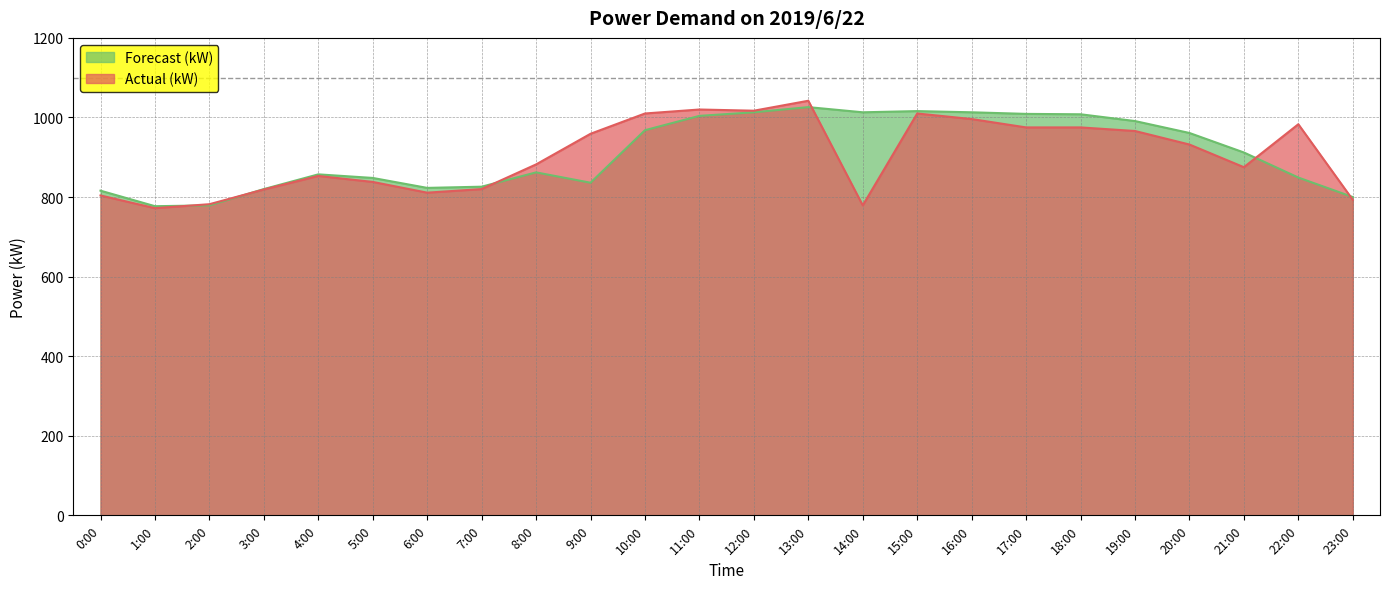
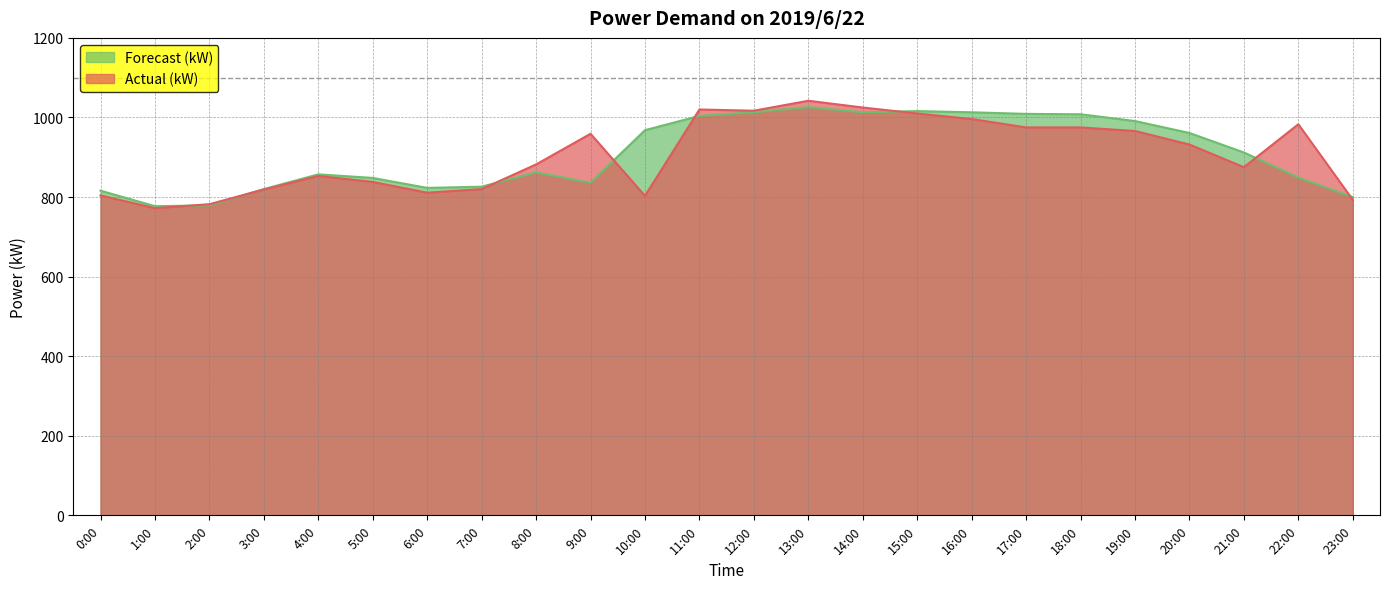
  {
    "Forecast (kW)": {
      "0:00": 820,
      "5:00": 850,
      "6:00": 820,
      "8:00": 860,
      "9:00": 840,
      "10:00": 970,
      "11:00": 1000,
      "13:00": 1030,
      "14:00": 1010,
      "16:00": 1010,
      "17:00": 1010,
      "18:00": 1010,
      "19:00": 990,
      "20:00": 960,
      "21:00": 910,
      "22:00": 850,
      "23:00": 800
    },
    "Actual (kW)": {
      "0:00": 800,
      "5:00": 840,
      "6:00": 810,
      "8:00": 880,
      "9:00": 960,
-     "10:00": 1010,
+     "10:00": 800,
      "11:00": 1020,
      "13:00": 1040,
-     "14:00": 780,
+     "14:00": 1030,
      "16:00": 1000,
      "17:00": 980,
      "18:00": 980,
      "19:00": 970,
      "20:00": 930,
      "21:00": 880,
      "22:00": 980,
      "23:00": 790
    }
  }
